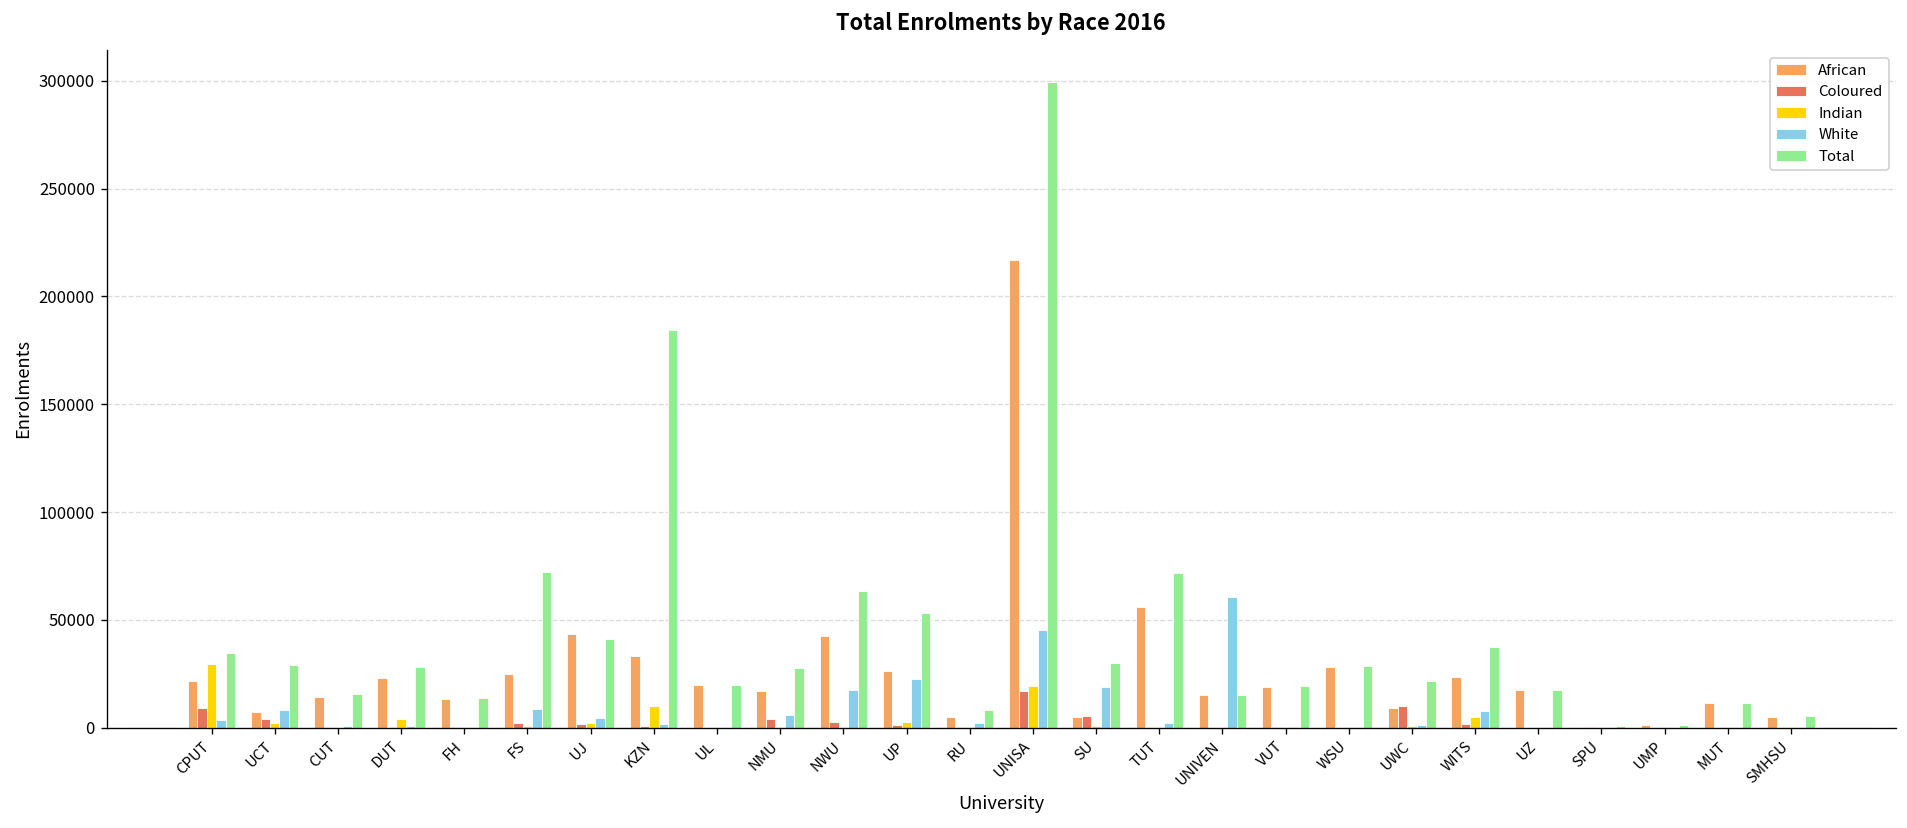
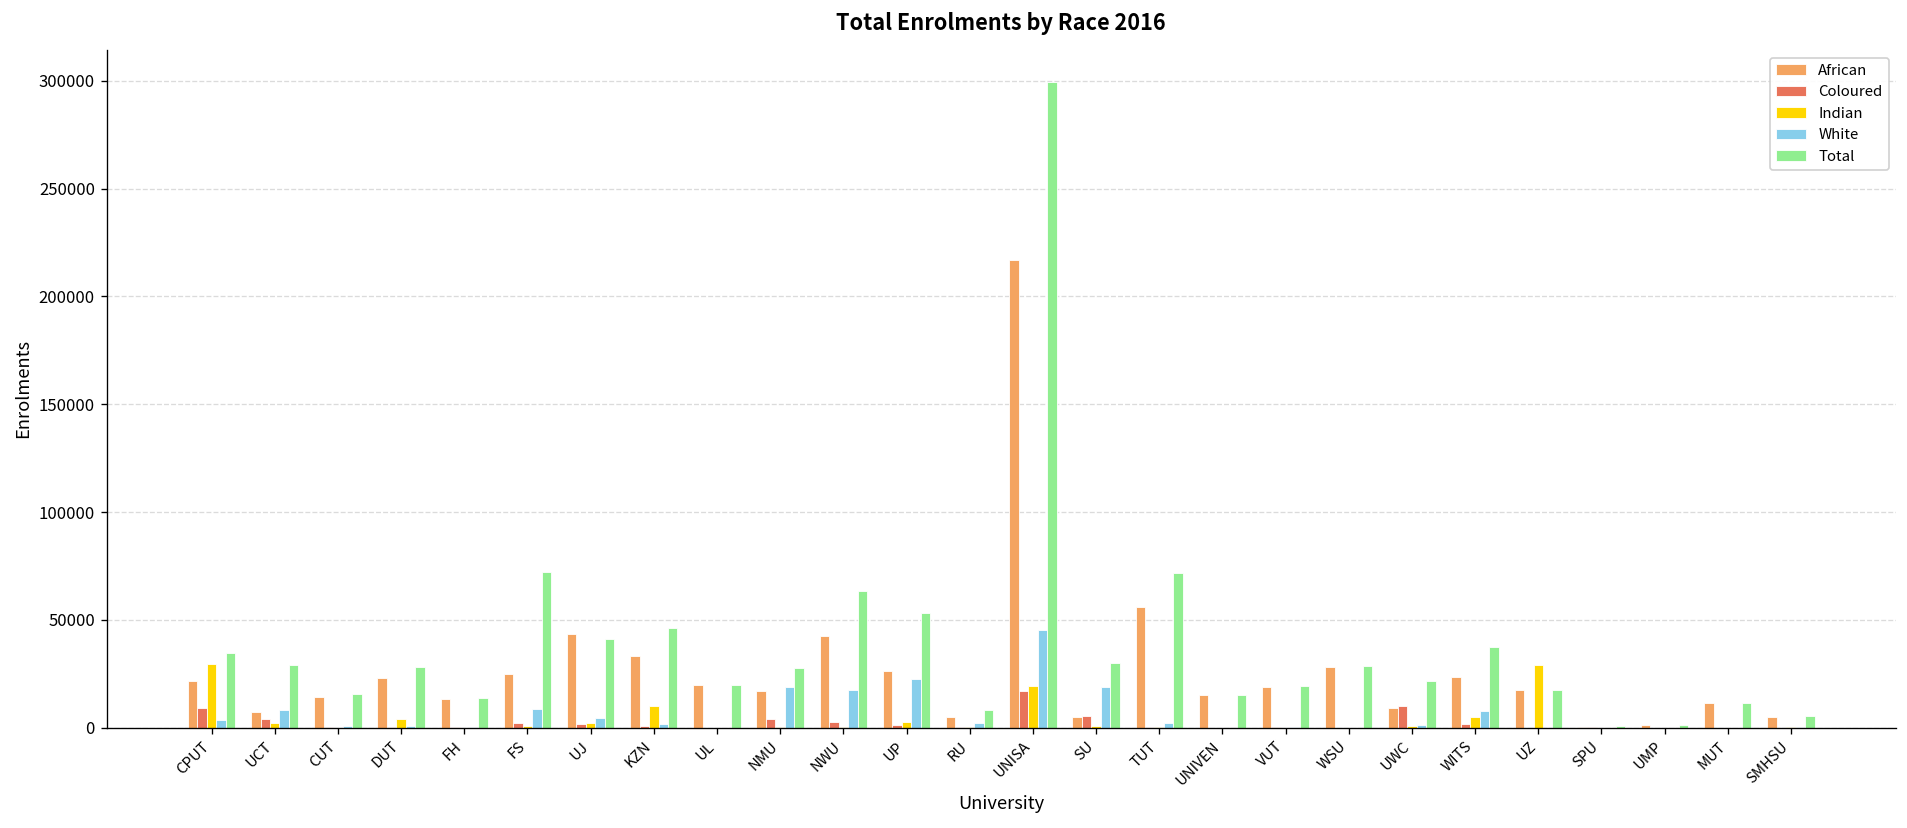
  {
    "Indian": {
      "CPUT": 29000,
      "UCT": 2000,
      "DUT": 4000,
      "UJ": 2000,
      "KZN": 10000,
      "UP": 3000,
      "UNISA": 19000,
      "WITS": 5000,
-     "UZ": 0
+     "UZ": 29000
    },
    "White": {
      "CPUT": 3000,
      "UCT": 8000,
      "FS": 9000,
      "UJ": 4000,
      "KZN": 2000,
-     "NMU": 6000,
+     "NMU": 19000,
      "NWU": 18000,
      "UP": 23000,
      "RU": 2000,
      "UNISA": 45000,
      "SU": 19000,
      "TUT": 2000,
-     "UNIVEN": 61000,
+     "UNIVEN": 0,
      "WITS": 8000
    },
    "Total": {
      "CPUT": 34000,
      "UCT": 29000,
      "CUT": 16000,
      "DUT": 28000,
      "FH": 14000,
      "FS": 72000,
      "UJ": 41000,
-     "KZN": 184000,
+     "KZN": 46000,
      "UL": 20000,
      "NMU": 28000,
      "NWU": 63000,
      "UP": 53000,
      "RU": 8000,
      "UNISA": 299000,
      "SU": 30000,
      "TUT": 72000,
      "UNIVEN": 15000,
      "VUT": 19000,
      "WSU": 29000,
      "UWC": 22000,
      "WITS": 37000,
      "UZ": 18000,
      "MUT": 12000,
      "SMHSU": 5000
    }
  }
